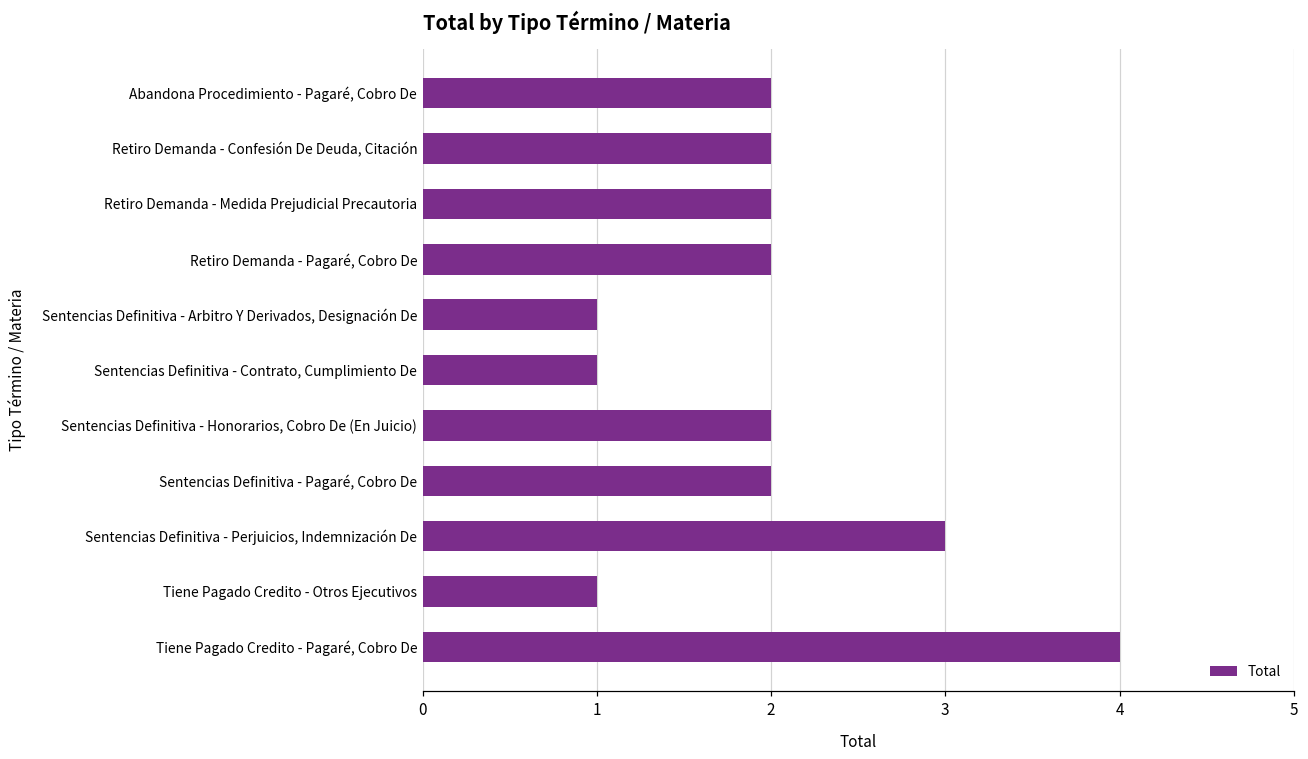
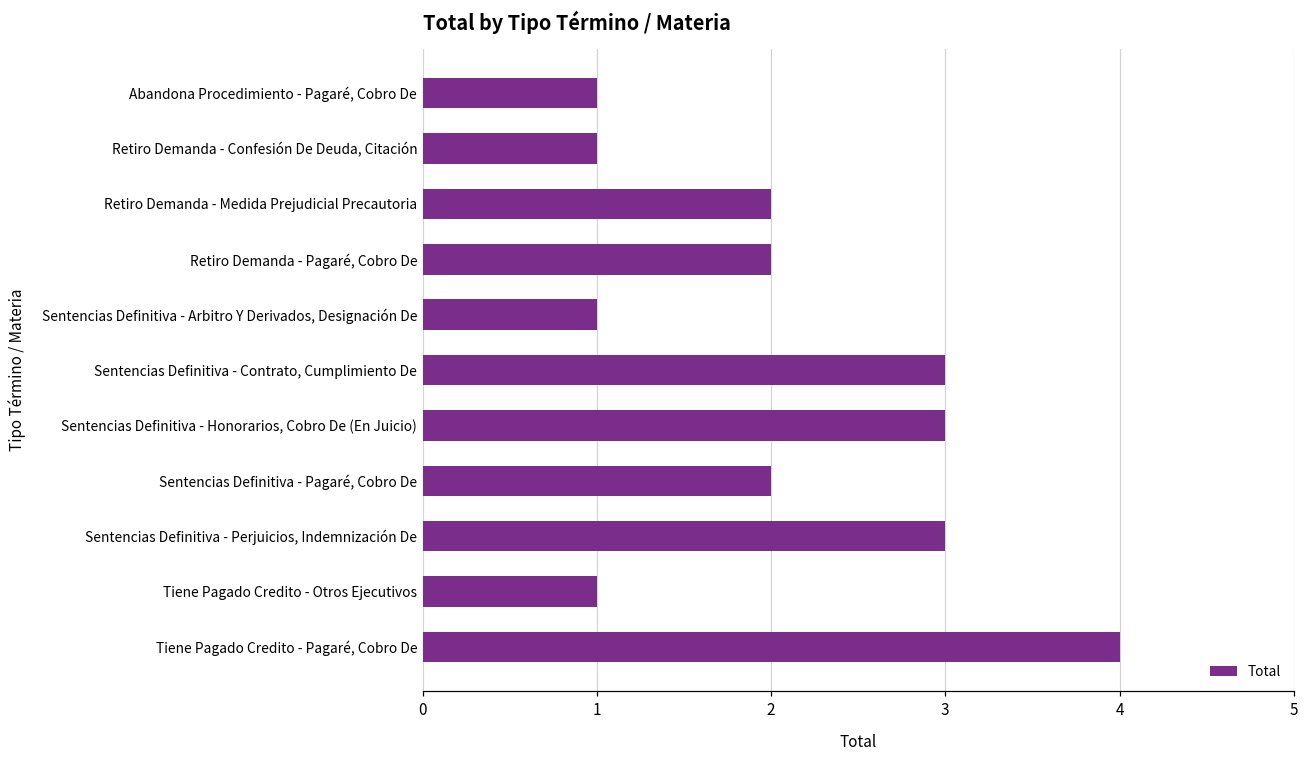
  {
-   "Abandona Procedimiento - Pagaré, Cobro De": 2,
-   "Retiro Demanda - Confesión De Deuda, Citación": 2,
+   "Abandona Procedimiento - Pagaré, Cobro De": 1,
+   "Retiro Demanda - Confesión De Deuda, Citación": 1,
    "Retiro Demanda - Medida Prejudicial Precautoria": 2,
    "Retiro Demanda - Pagaré, Cobro De": 2,
    "Sentencias Definitiva - Arbitro Y Derivados, Designación De": 1,
-   "Sentencias Definitiva - Contrato, Cumplimiento De": 1,
-   "Sentencias Definitiva - Honorarios, Cobro De (En Juicio)": 2,
+   "Sentencias Definitiva - Contrato, Cumplimiento De": 3,
+   "Sentencias Definitiva - Honorarios, Cobro De (En Juicio)": 3,
    "Sentencias Definitiva - Pagaré, Cobro De": 2,
    "Sentencias Definitiva - Perjuicios, Indemnización De": 3,
    "Tiene Pagado Credito - Otros Ejecutivos": 1,
    "Tiene Pagado Credito - Pagaré, Cobro De": 4
  }
